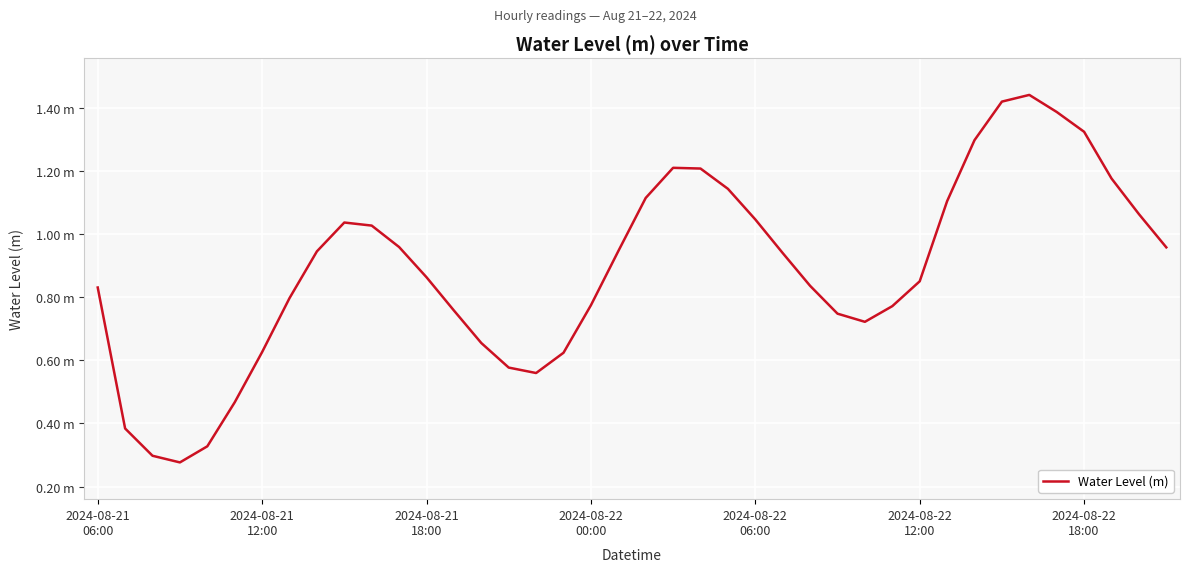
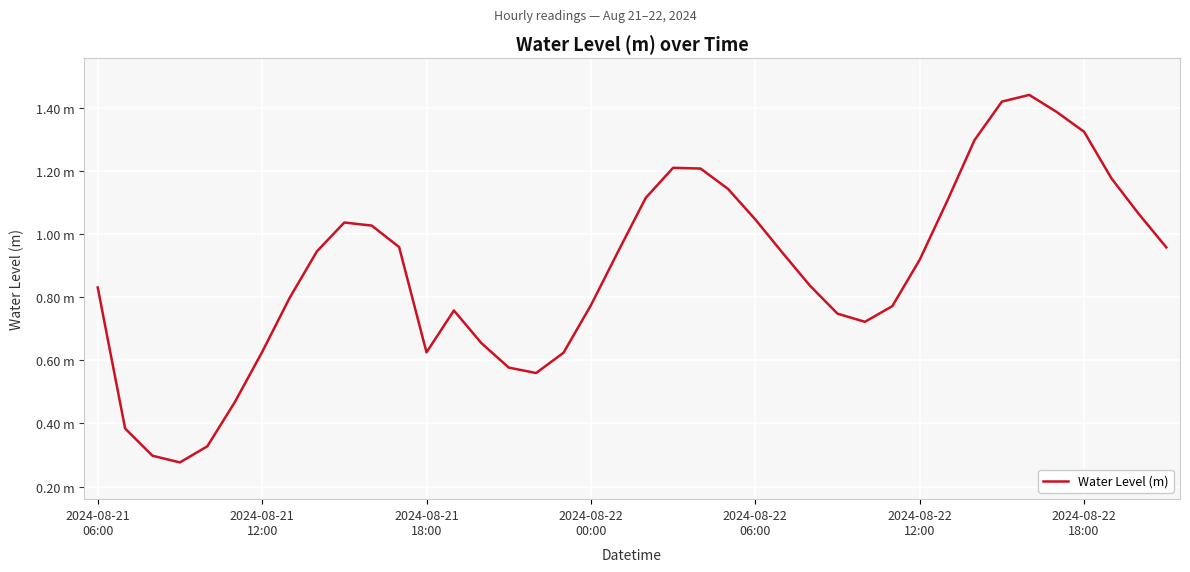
  {
    "2024-08-21 06:00": "0.83 m",
    "2024-08-21 12:00": "0.63 m",
-   "2024-08-21 18:00": "0.86 m",
+   "2024-08-21 18:00": "0.63 m",
    "2024-08-22 00:00": "0.77 m",
    "2024-08-22 06:00": "1.05 m",
-   "2024-08-22 12:00": "0.85 m",
+   "2024-08-22 12:00": "0.92 m",
    "2024-08-22 18:00": "1.32 m"
  }
